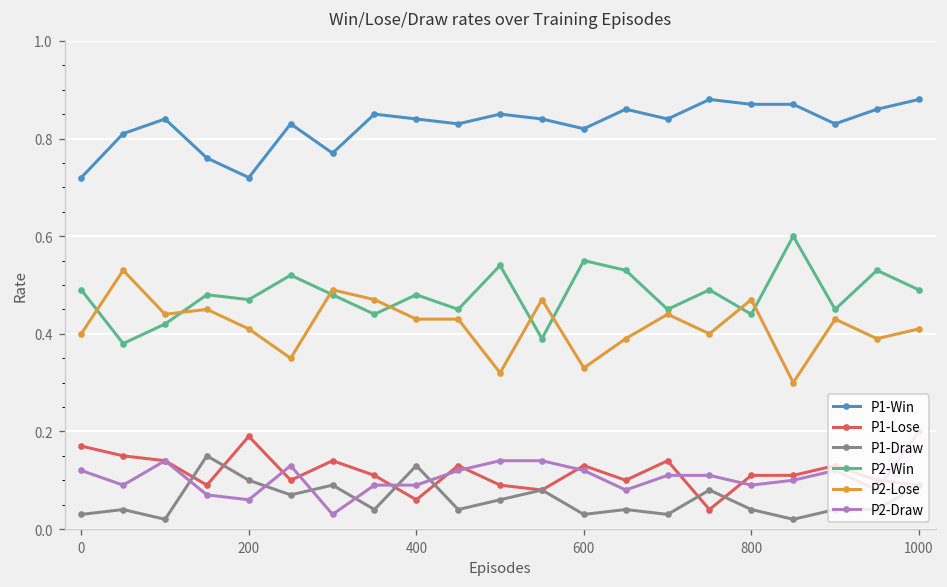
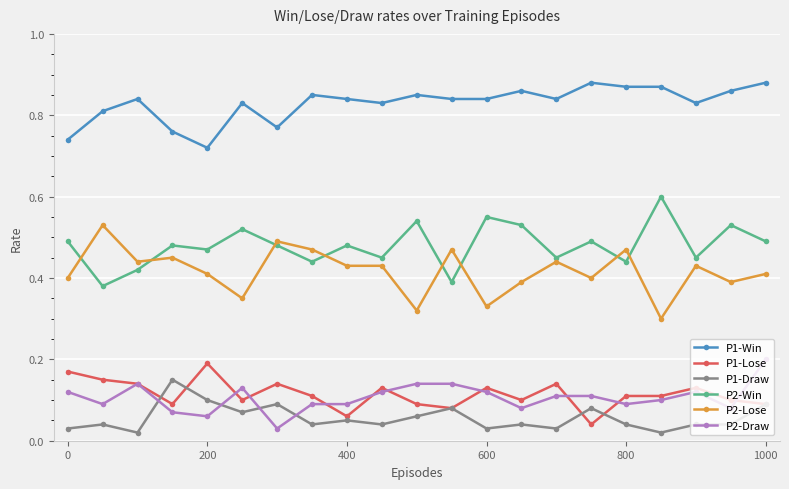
  {
    "P1-Win": {
-     "0": 0.72,
+     "0": 0.74,
      "200": 0.72,
      "400": 0.84,
-     "600": 0.82,
+     "600": 0.84,
      "800": 0.87,
      "1000": 0.88
    },
    "P1-Lose": {
      "0": 0.17,
      "200": 0.19,
      "400": 0.06,
      "600": 0.13,
      "800": 0.11
    },
    "P1-Draw": {
      "0": 0.03,
      "200": 0.10,
-     "400": 0.13,
+     "400": 0.05,
      "600": 0.03,
      "800": 0.04
    },
    "P2-Win": {
      "0": 0.49,
      "200": 0.47,
      "400": 0.48,
      "600": 0.55,
      "800": 0.44,
      "1000": 0.49
    },
    "P2-Lose": {
      "0": 0.40,
      "200": 0.41,
      "400": 0.43,
      "600": 0.33,
      "800": 0.47,
      "1000": 0.41
    },
    "P2-Draw": {
      "0": 0.12,
      "200": 0.06,
      "400": 0.09,
      "600": 0.12,
      "800": 0.09
    }
  }
